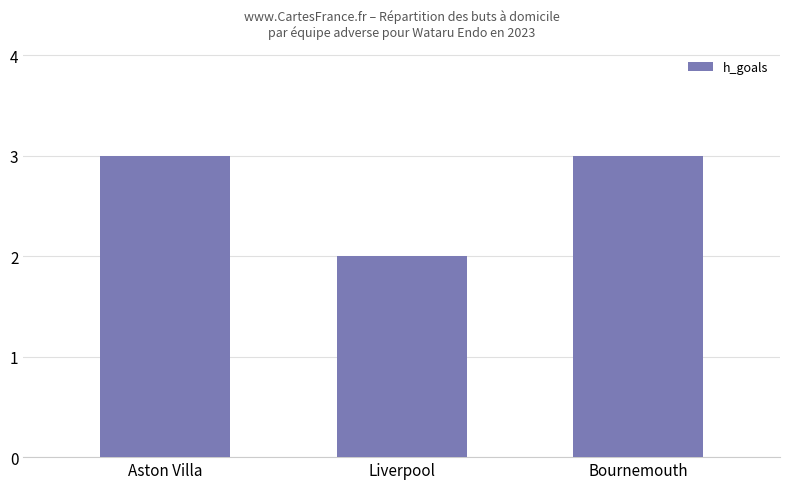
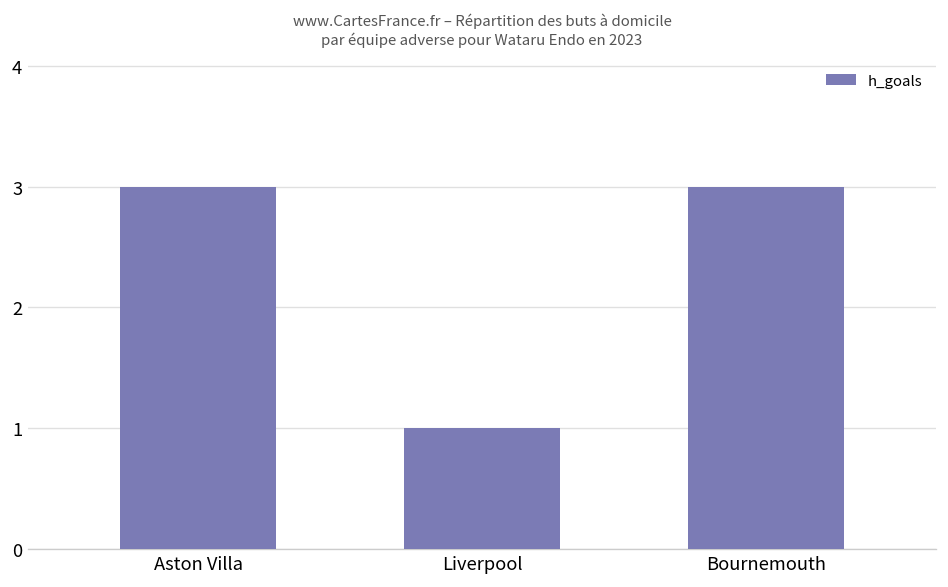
  {
    "Aston Villa": 3,
-   "Liverpool": 2,
+   "Liverpool": 1,
    "Bournemouth": 3
  }
